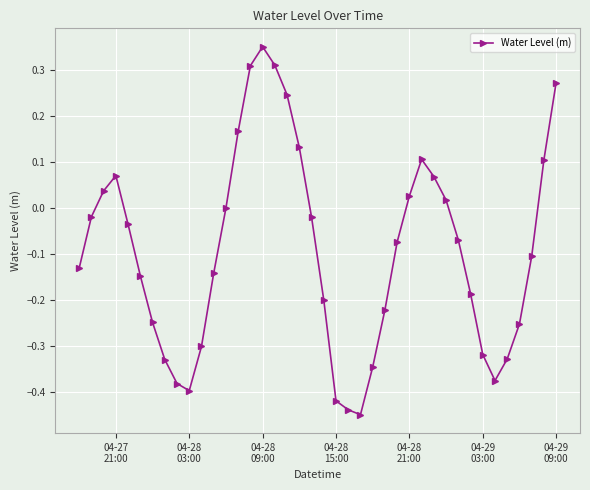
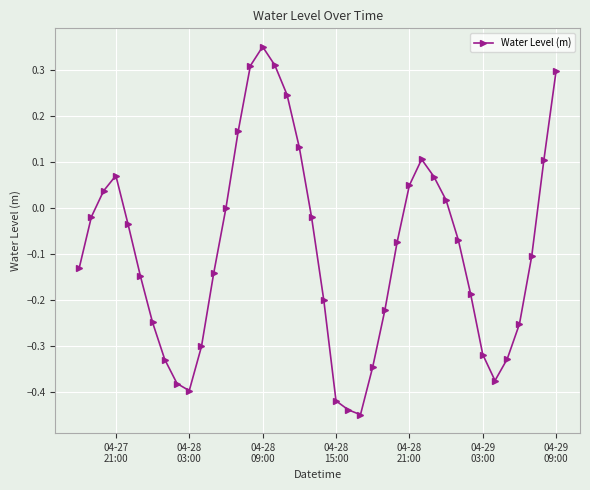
  {
    "04-27 21:00": 0.07,
    "04-28 03:00": -0.40,
    "04-28 09:00": 0.35,
    "04-28 15:00": -0.42,
-   "04-28 21:00": 0.03,
+   "04-28 21:00": 0.05,
    "04-29 03:00": -0.32,
-   "04-29 09:00": 0.27
+   "04-29 09:00": 0.30
  }
